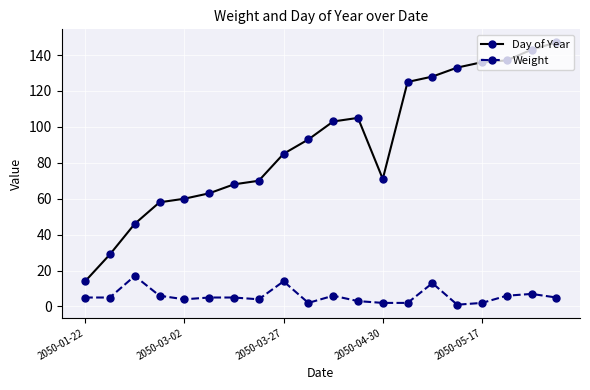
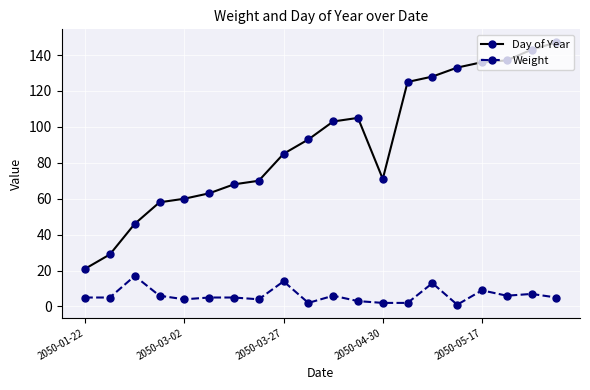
  {
    "Day of Year": {
-     "2050-01-22": 14,
+     "2050-01-22": 21,
      "2050-03-02": 60,
      "2050-03-27": 85,
      "2050-04-30": 71
    },
    "Weight": {
      "2050-01-22": 5,
      "2050-03-02": 4,
      "2050-03-27": 14,
      "2050-04-30": 2,
-     "2050-05-17": 2
+     "2050-05-17": 9
    }
  }
